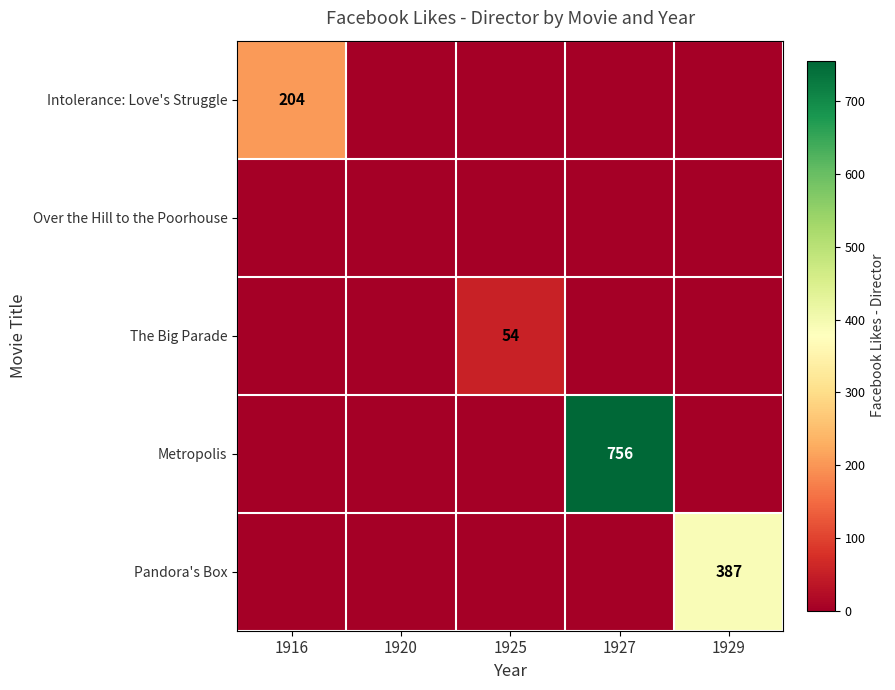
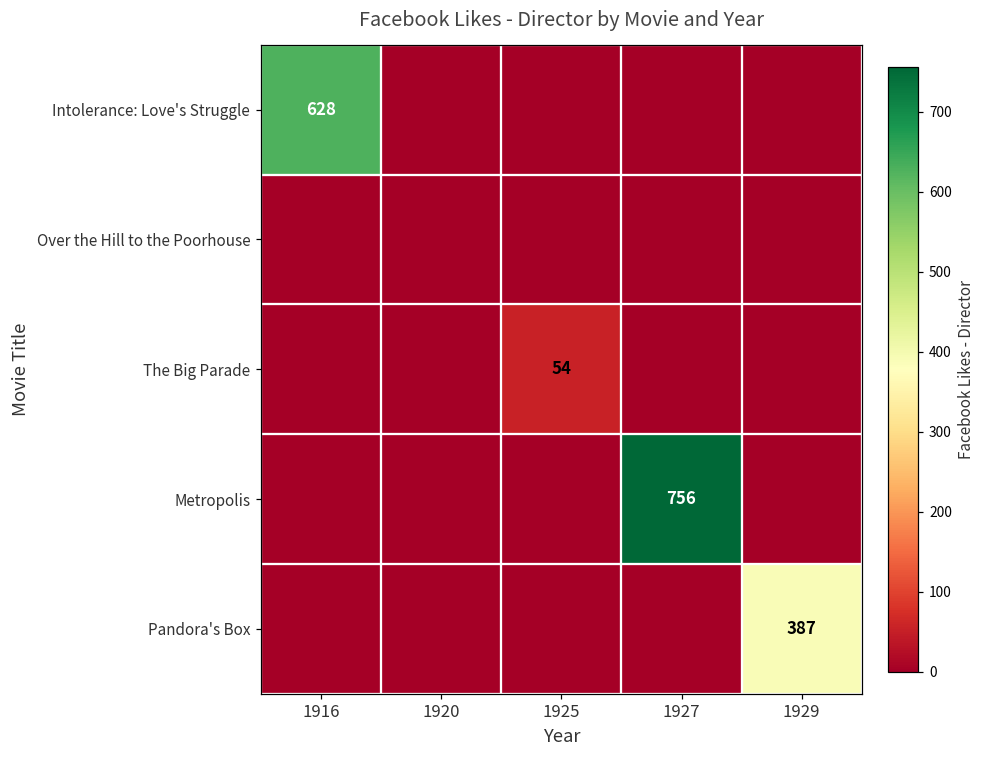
  {
    "Intolerance: Love's Struggle": {
-     "1916": 204
+     "1916": 628
    },
    "The Big Parade": {
      "1925": 54
    },
    "Metropolis": {
      "1927": 756
    },
    "Pandora's Box": {
      "1929": 387
    }
  }
